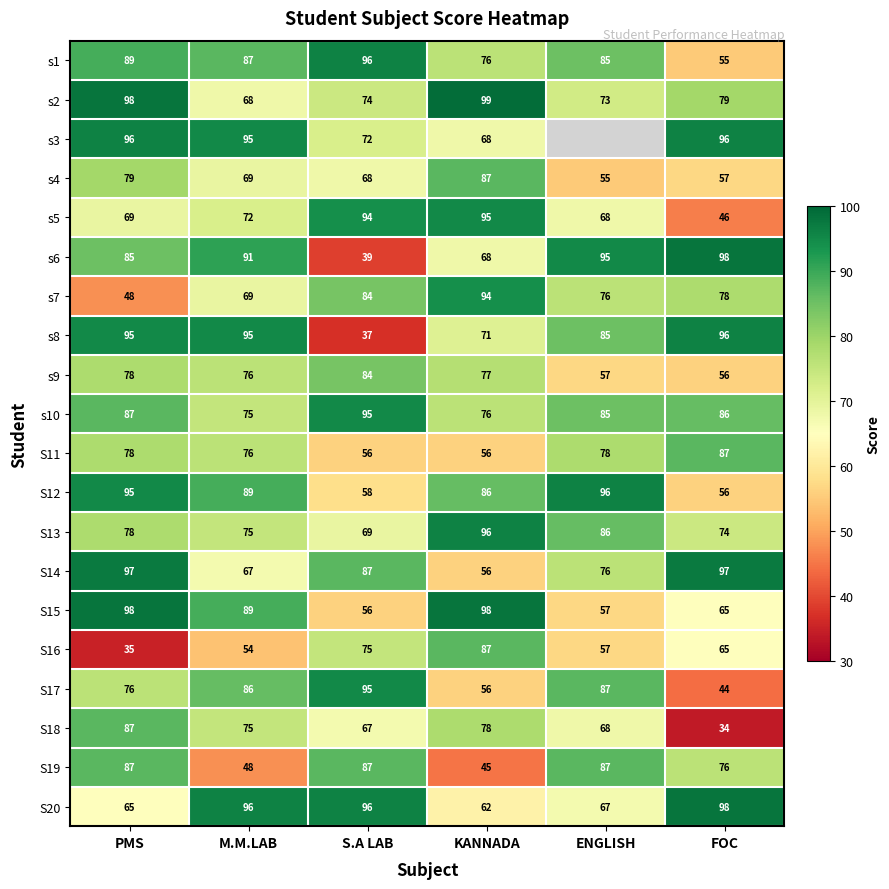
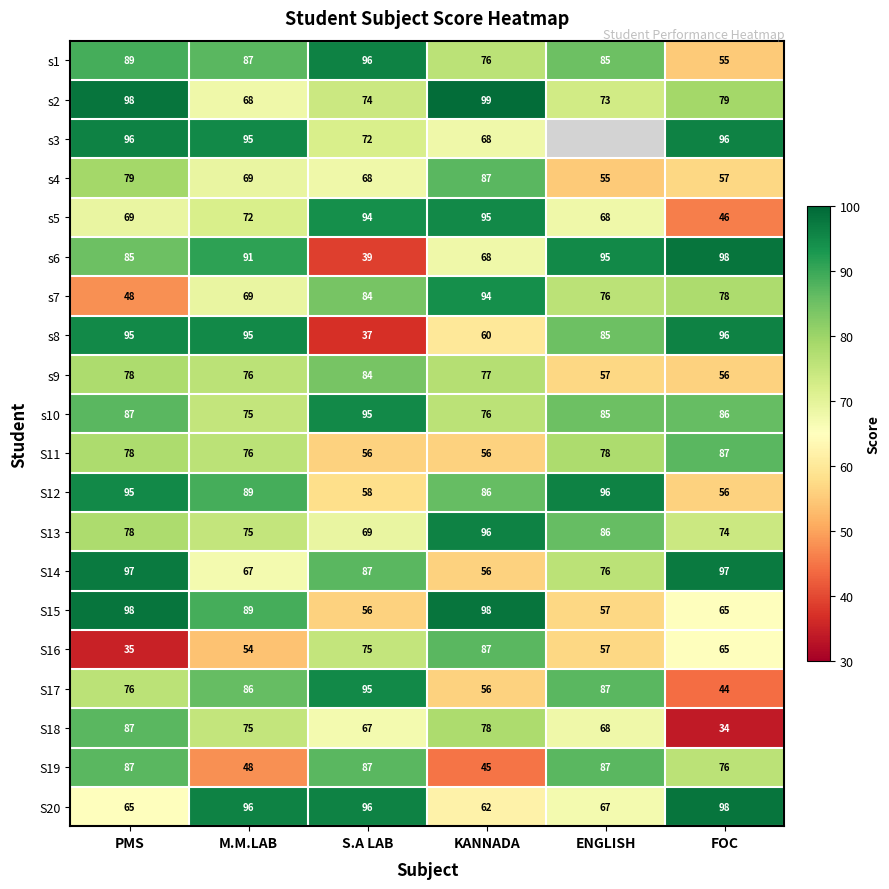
  {
    "s1": {
      "PMS": 89,
      "M.M.LAB": 87,
      "S.A LAB": 96,
      "KANNADA": 76,
      "ENGLISH": 85,
      "FOC": 55
    },
    "s2": {
      "PMS": 98,
      "M.M.LAB": 68,
      "S.A LAB": 74,
      "KANNADA": 99,
      "ENGLISH": 73,
      "FOC": 79
    },
    "s3": {
      "PMS": 96,
      "M.M.LAB": 95,
      "S.A LAB": 72,
      "KANNADA": 68,
      "FOC": 96
    },
    "s4": {
      "PMS": 79,
      "M.M.LAB": 69,
      "S.A LAB": 68,
      "KANNADA": 87,
      "ENGLISH": 55,
      "FOC": 57
    },
    "s5": {
      "PMS": 69,
      "M.M.LAB": 72,
      "S.A LAB": 94,
      "KANNADA": 95,
      "ENGLISH": 68,
      "FOC": 46
    },
    "s6": {
      "PMS": 85,
      "M.M.LAB": 91,
      "S.A LAB": 39,
      "KANNADA": 68,
      "ENGLISH": 95,
      "FOC": 98
    },
    "s7": {
      "PMS": 48,
      "M.M.LAB": 69,
      "S.A LAB": 84,
      "KANNADA": 94,
      "ENGLISH": 76,
      "FOC": 78
    },
    "s8": {
      "PMS": 95,
      "M.M.LAB": 95,
      "S.A LAB": 37,
-     "KANNADA": 71,
+     "KANNADA": 60,
      "ENGLISH": 85,
      "FOC": 96
    },
    "s9": {
      "PMS": 78,
      "M.M.LAB": 76,
      "S.A LAB": 84,
      "KANNADA": 77,
      "ENGLISH": 57,
      "FOC": 56
    },
    "s10": {
      "PMS": 87,
      "M.M.LAB": 75,
      "S.A LAB": 95,
      "KANNADA": 76,
      "ENGLISH": 85,
      "FOC": 86
    },
    "S11": {
      "PMS": 78,
      "M.M.LAB": 76,
      "S.A LAB": 56,
      "KANNADA": 56,
      "ENGLISH": 78,
      "FOC": 87
    },
    "S12": {
      "PMS": 95,
      "M.M.LAB": 89,
      "S.A LAB": 58,
      "KANNADA": 86,
      "ENGLISH": 96,
      "FOC": 56
    },
    "S13": {
      "PMS": 78,
      "M.M.LAB": 75,
      "S.A LAB": 69,
      "KANNADA": 96,
      "ENGLISH": 86,
      "FOC": 74
    },
    "S14": {
      "PMS": 97,
      "M.M.LAB": 67,
      "S.A LAB": 87,
      "KANNADA": 56,
      "ENGLISH": 76,
      "FOC": 97
    },
    "S15": {
      "PMS": 98,
      "M.M.LAB": 89,
      "S.A LAB": 56,
      "KANNADA": 98,
      "ENGLISH": 57,
      "FOC": 65
    },
    "S16": {
      "PMS": 35,
      "M.M.LAB": 54,
      "S.A LAB": 75,
      "KANNADA": 87,
      "ENGLISH": 57,
      "FOC": 65
    },
    "S17": {
      "PMS": 76,
      "M.M.LAB": 86,
      "S.A LAB": 95,
      "KANNADA": 56,
      "ENGLISH": 87,
      "FOC": 44
    },
    "S18": {
      "PMS": 87,
      "M.M.LAB": 75,
      "S.A LAB": 67,
      "KANNADA": 78,
      "ENGLISH": 68,
      "FOC": 34
    },
    "S19": {
      "PMS": 87,
      "M.M.LAB": 48,
      "S.A LAB": 87,
      "KANNADA": 45,
      "ENGLISH": 87,
      "FOC": 76
    },
    "S20": {
      "PMS": 65,
      "M.M.LAB": 96,
      "S.A LAB": 96,
      "KANNADA": 62,
      "ENGLISH": 67,
      "FOC": 98
    }
  }
